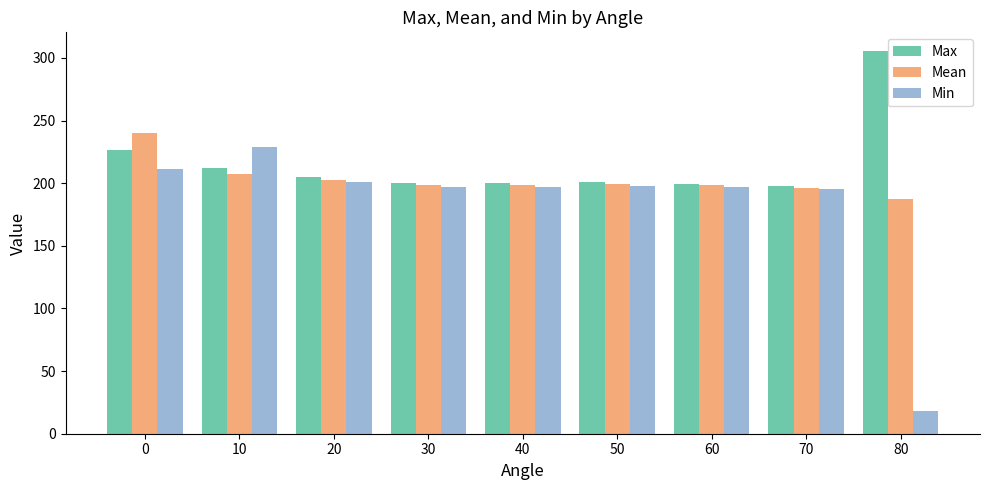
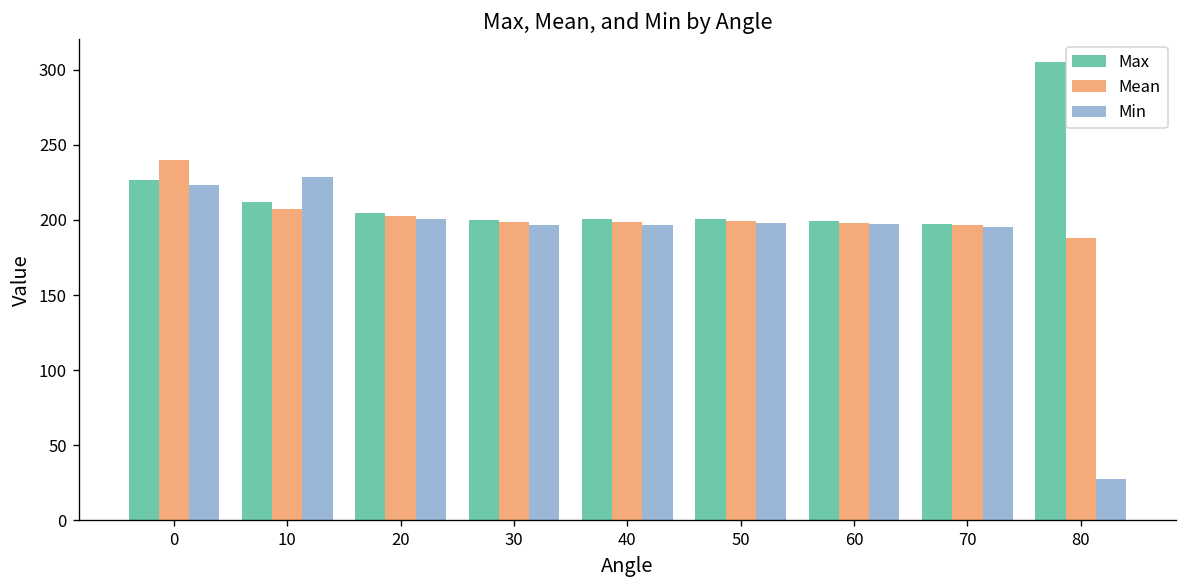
  {
    "Max": {
      "0": 227,
      "10": 212,
      "20": 205,
      "30": 200,
      "40": 200,
      "50": 201,
      "60": 199,
      "70": 197,
      "80": 305
    },
    "Mean": {
      "0": 240,
      "10": 207,
      "20": 203,
      "30": 199,
      "40": 198,
      "50": 199,
      "60": 198,
      "70": 197,
      "80": 188
    },
    "Min": {
-     "0": 211,
+     "0": 223,
      "10": 229,
      "20": 201,
      "30": 197,
      "40": 197,
      "50": 198,
      "60": 197,
      "70": 195,
-     "80": 19
+     "80": 28
    }
  }
